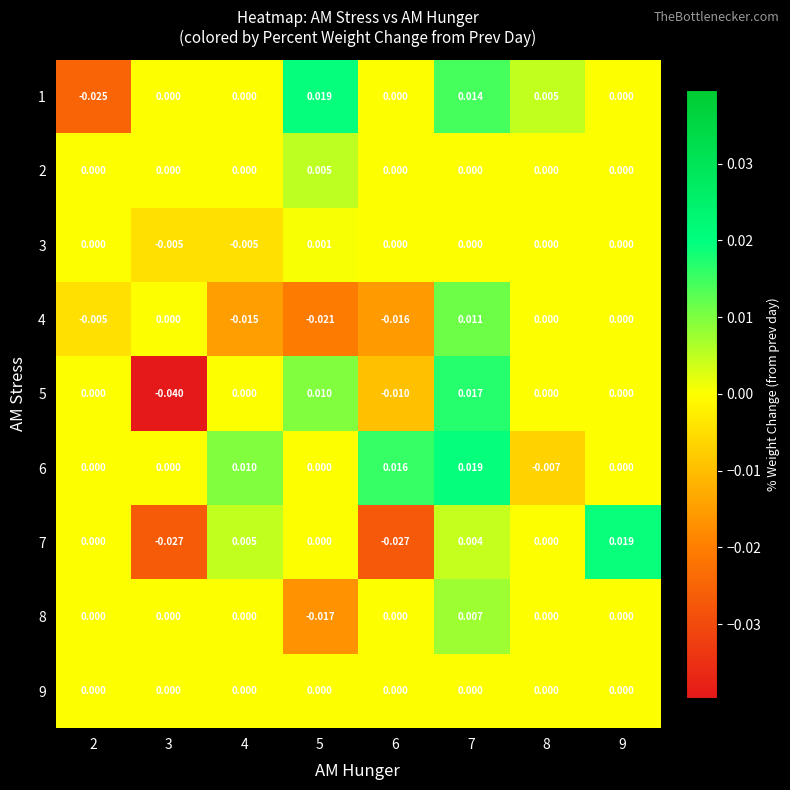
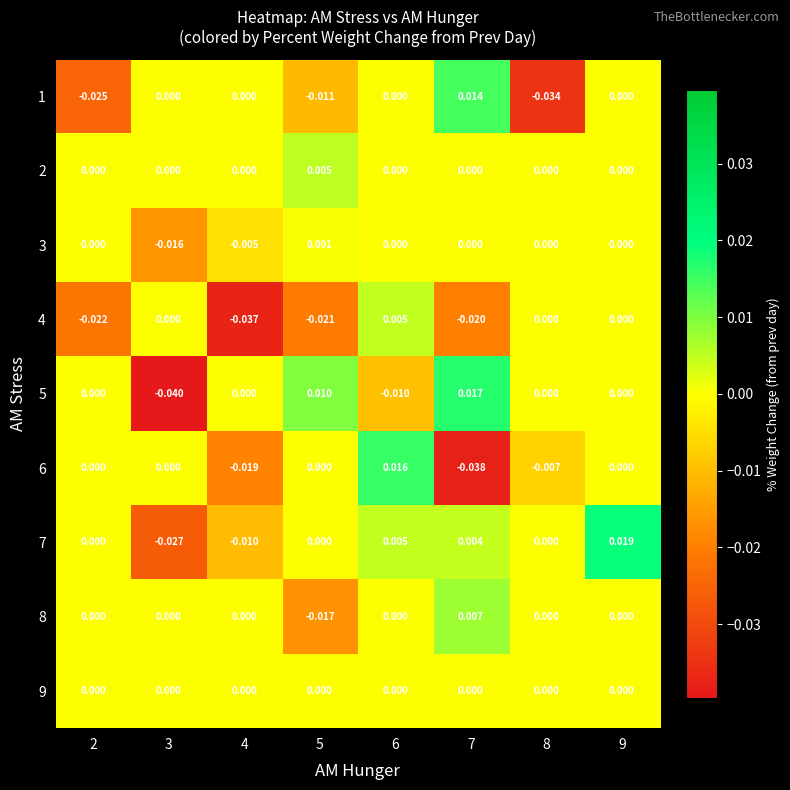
  {
    "1": {
      "2": -0.025,
      "3": 0.000,
      "4": 0.000,
-     "5": 0.019,
+     "5": -0.011,
      "6": 0.000,
      "7": 0.014,
-     "8": 0.005,
+     "8": -0.034,
      "9": 0.000
    },
    "2": {
      "2": 0.000,
      "3": 0.000,
      "4": 0.000,
      "5": 0.005,
      "6": 0.000,
      "7": 0.000,
      "8": 0.000,
      "9": 0.000
    },
    "3": {
      "2": 0.000,
-     "3": -0.005,
+     "3": -0.016,
      "4": -0.005,
      "5": 0.001,
      "6": 0.000,
      "7": 0.000,
      "8": 0.000,
      "9": 0.000
    },
    "4": {
-     "2": -0.005,
+     "2": -0.022,
      "3": 0.000,
-     "4": -0.015,
+     "4": -0.037,
      "5": -0.021,
-     "6": -0.016,
-     "7": 0.011,
+     "6": 0.005,
+     "7": -0.020,
      "8": 0.000,
      "9": 0.000
    },
    "5": {
      "2": 0.000,
      "3": -0.040,
      "4": 0.000,
      "5": 0.010,
      "6": -0.010,
      "7": 0.017,
      "8": 0.000,
      "9": 0.000
    },
    "6": {
      "2": 0.000,
      "3": 0.000,
-     "4": 0.010,
+     "4": -0.019,
      "5": 0.000,
      "6": 0.016,
-     "7": 0.019,
+     "7": -0.038,
      "8": -0.007,
      "9": 0.000
    },
    "7": {
      "2": 0.000,
      "3": -0.027,
-     "4": 0.005,
+     "4": -0.010,
      "5": 0.000,
-     "6": -0.027,
+     "6": 0.005,
      "7": 0.004,
      "8": 0.000,
      "9": 0.019
    },
    "8": {
      "2": 0.000,
      "3": 0.000,
      "4": 0.000,
      "5": -0.017,
      "6": 0.000,
      "7": 0.007,
      "8": 0.000,
      "9": 0.000
    },
    "9": {
      "2": 0.000,
      "3": 0.000,
      "4": 0.000,
      "5": 0.000,
      "6": 0.000,
      "7": 0.000,
      "8": 0.000,
      "9": 0.000
    }
  }
